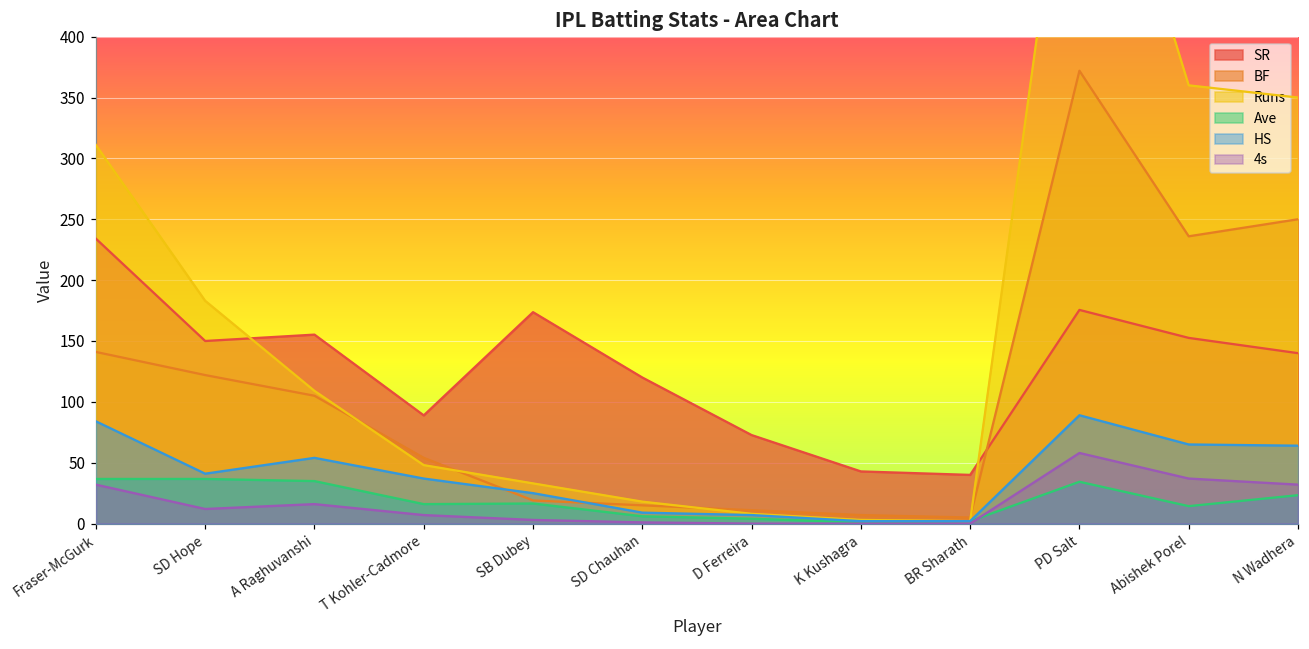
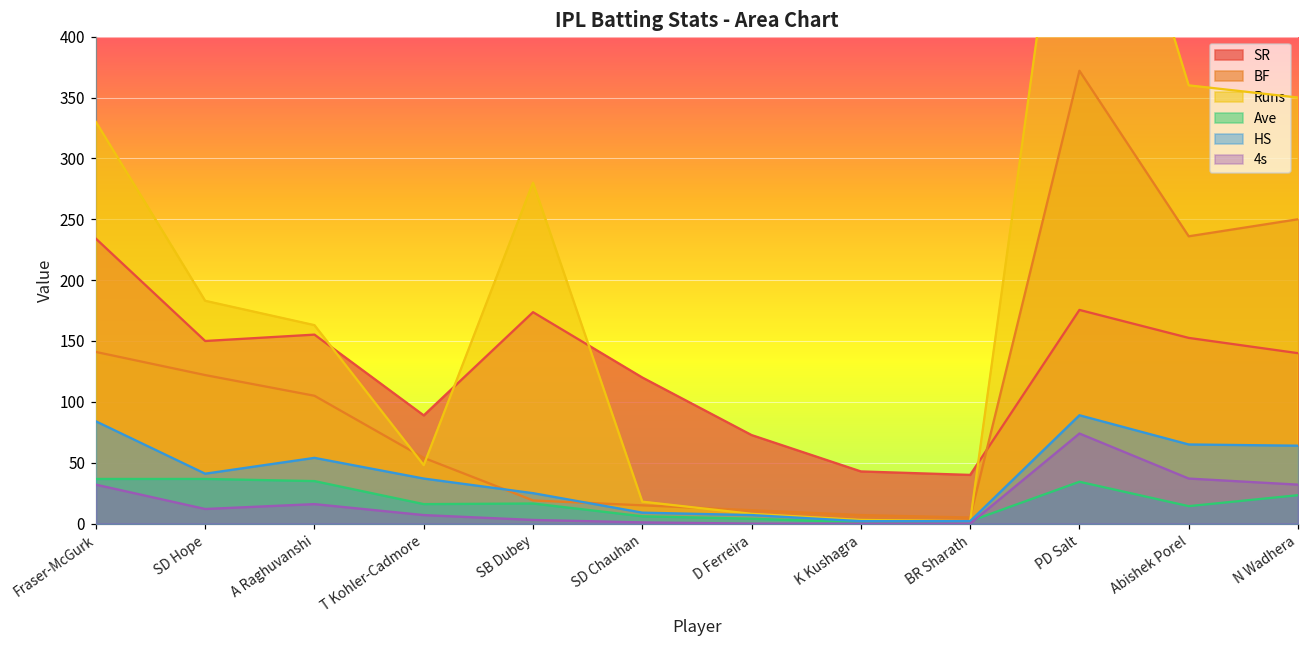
  {
    "Runs": {
-     "Fraser-McGurk": 311,
+     "Fraser-McGurk": 330,
      "SD Hope": 183,
-     "A Raghuvanshi": 109,
+     "A Raghuvanshi": 163,
      "T Kohler-Cadmore": 48,
-     "SB Dubey": 33,
+     "SB Dubey": 280,
      "SD Chauhan": 18,
      "Abishek Porel": 360,
      "N Wadhera": 350
    },
    "Ave": {
      "Fraser-McGurk": 37,
      "SD Hope": 37,
      "A Raghuvanshi": 35,
      "T Kohler-Cadmore": 16,
      "SB Dubey": 17,
      "SD Chauhan": 6,
      "D Ferreira": 4,
      "PD Salt": 34,
      "Abishek Porel": 14,
      "N Wadhera": 23
    },
    "HS": {
      "Fraser-McGurk": 84,
      "SD Hope": 41,
      "A Raghuvanshi": 54,
      "T Kohler-Cadmore": 37,
      "SB Dubey": 25,
      "SD Chauhan": 9,
      "PD Salt": 89,
      "Abishek Porel": 65,
      "N Wadhera": 64
    },
    "4s": {
      "Fraser-McGurk": 32,
      "SD Hope": 12,
      "A Raghuvanshi": 16,
      "T Kohler-Cadmore": 7,
      "SB Dubey": 3,
      "SD Chauhan": 1,
      "D Ferreira": 0,
-     "PD Salt": 58,
+     "PD Salt": 74,
      "Abishek Porel": 37,
      "N Wadhera": 32
    }
  }
